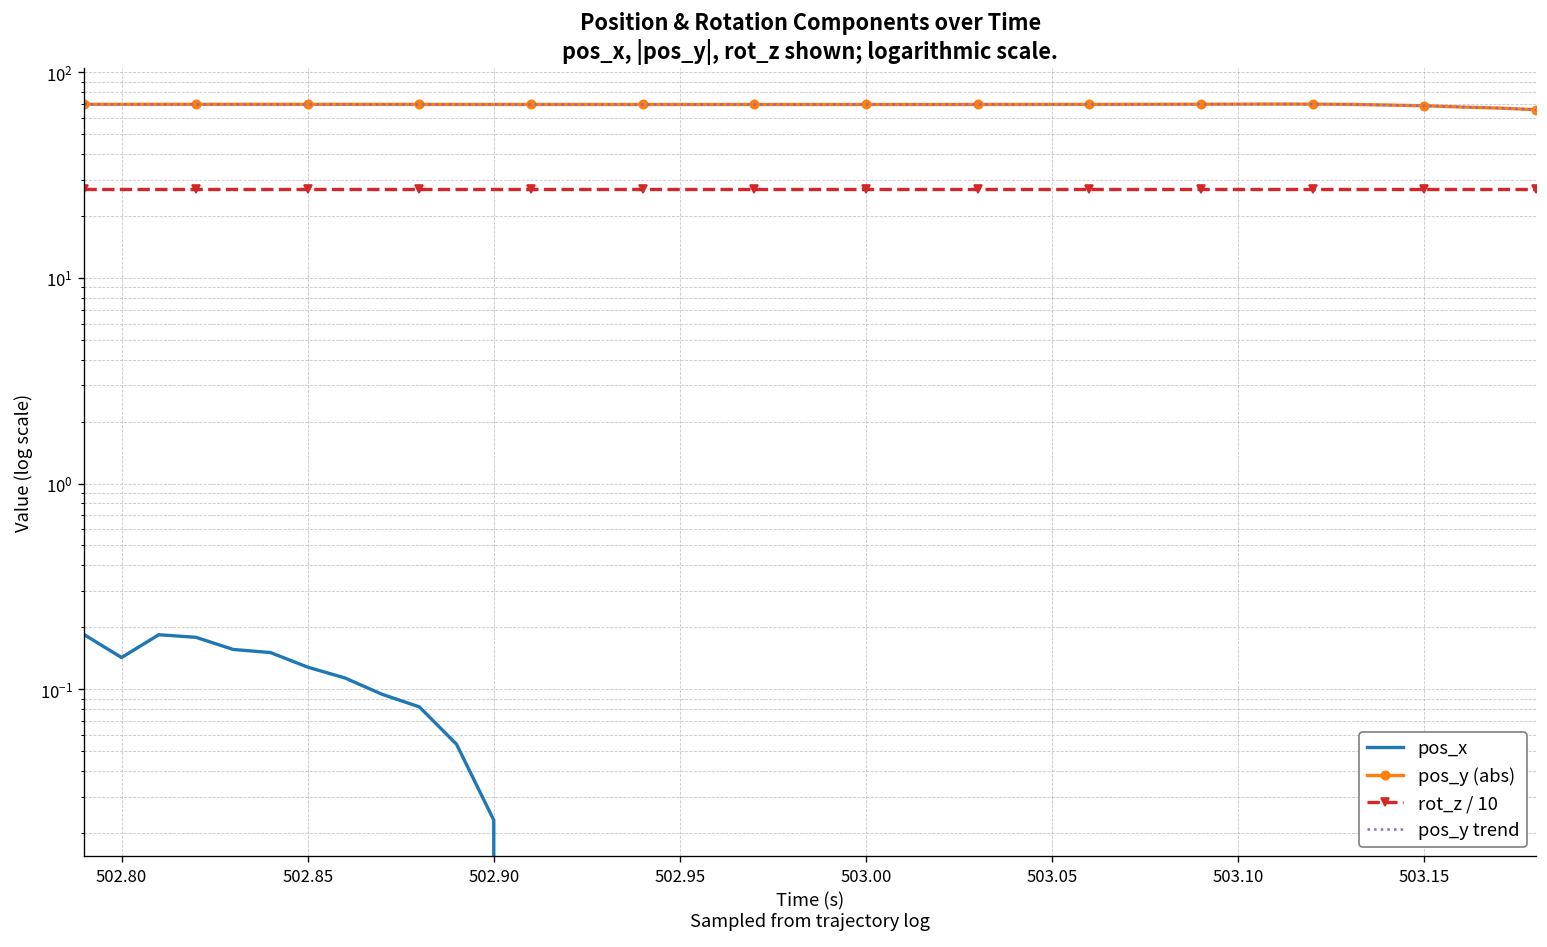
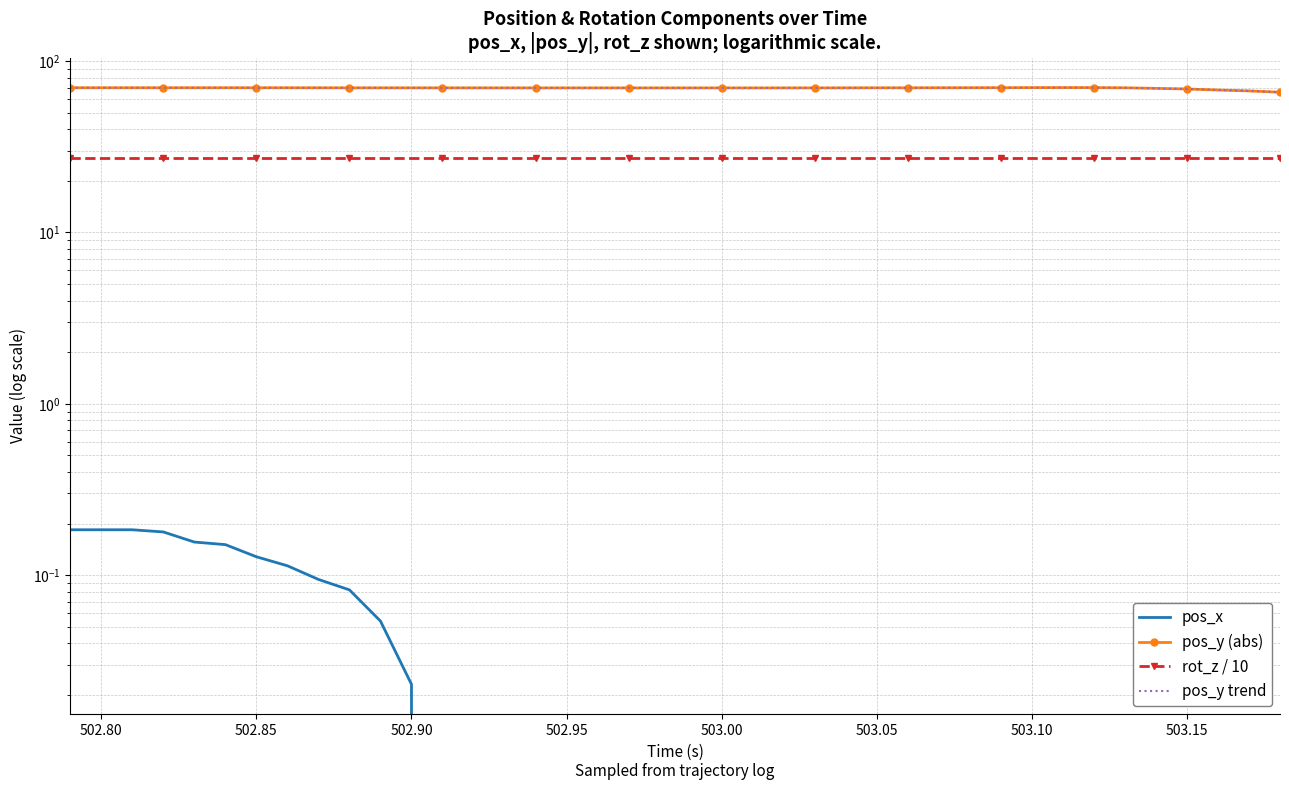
  {
    "pos_x": {
-     "502.80": 0.14,
+     "502.80": 0.18,
      "502.85": 0.13,
      "502.90": 0.023
    },
    "rot_z / 10": {
      "502.80": 27,
      "502.85": 27,
      "502.90": 27,
      "502.95": 27,
      "503.00": 27,
      "503.05": 27,
      "503.10": 27,
      "503.15": 27
    }
  }
